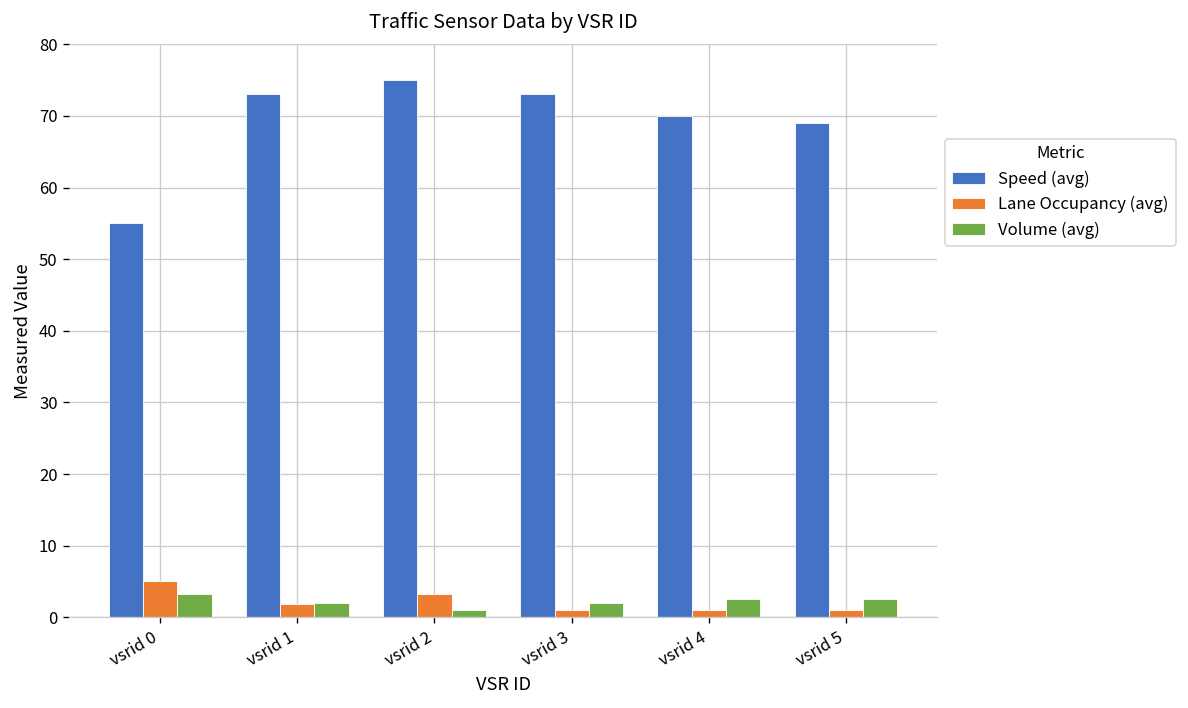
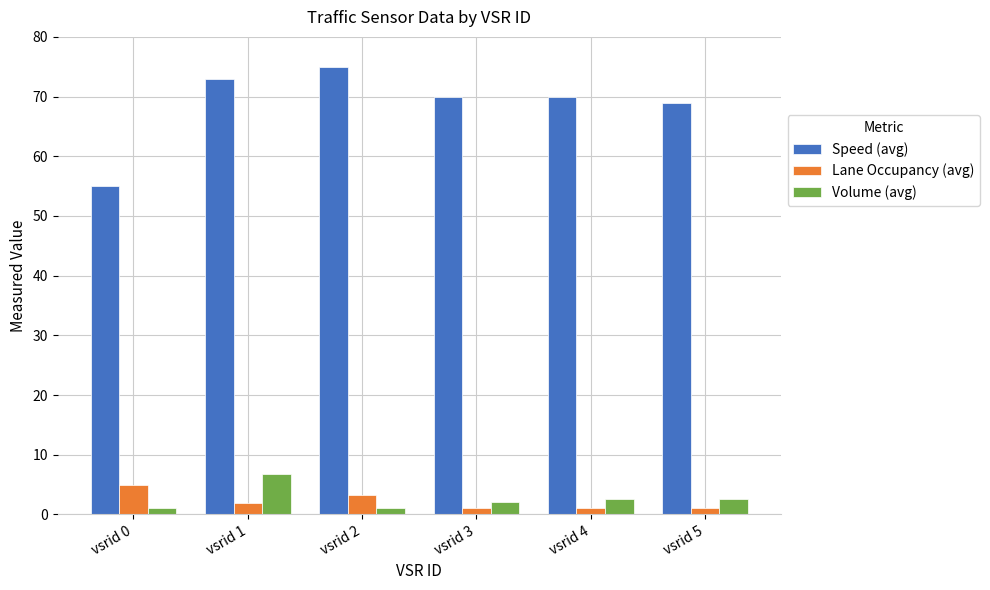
  {
    "Speed (avg)": {
      "vsrid 0": 55,
      "vsrid 1": 73,
      "vsrid 2": 75,
-     "vsrid 3": 73,
+     "vsrid 3": 70,
      "vsrid 4": 70,
      "vsrid 5": 69
    },
    "Lane Occupancy (avg)": {
      "vsrid 0": 5,
      "vsrid 1": 2,
      "vsrid 2": 3,
      "vsrid 3": 1,
      "vsrid 4": 1,
      "vsrid 5": 1
    },
    "Volume (avg)": {
-     "vsrid 0": 3,
-     "vsrid 1": 2,
+     "vsrid 0": 1,
+     "vsrid 1": 7,
      "vsrid 2": 1,
      "vsrid 3": 2,
      "vsrid 4": 3,
      "vsrid 5": 3
    }
  }
